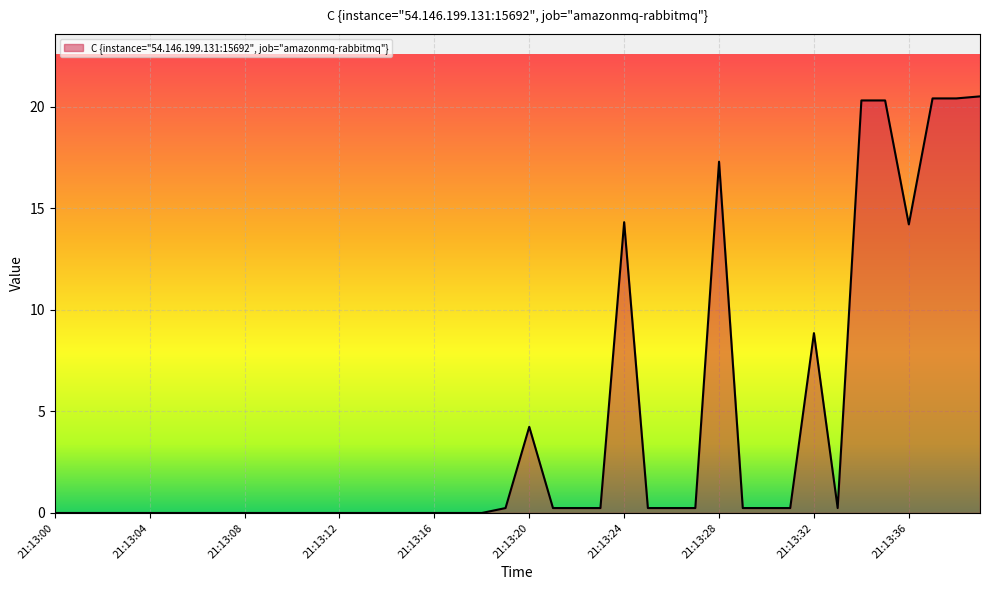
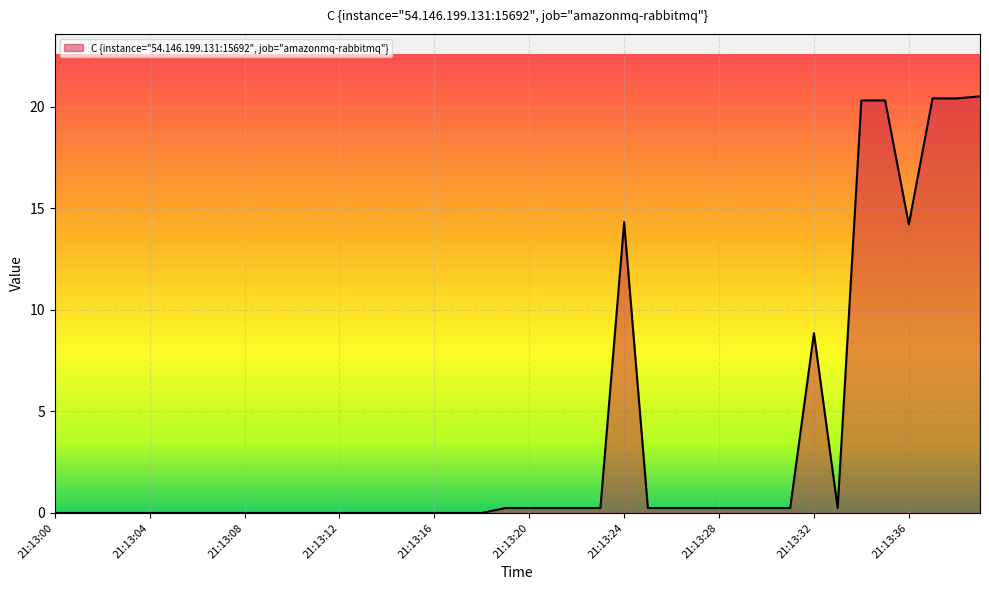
  {
    "21:13:00": 0.0,
    "21:13:04": 0.0,
    "21:13:08": 0.0,
    "21:13:12": 0.0,
    "21:13:16": 0.0,
-   "21:13:20": 4.2,
+   "21:13:20": 0.2,
    "21:13:24": 14.3,
-   "21:13:28": 17.3,
+   "21:13:28": 0.2,
    "21:13:32": 8.9,
    "21:13:36": 14.2
  }
